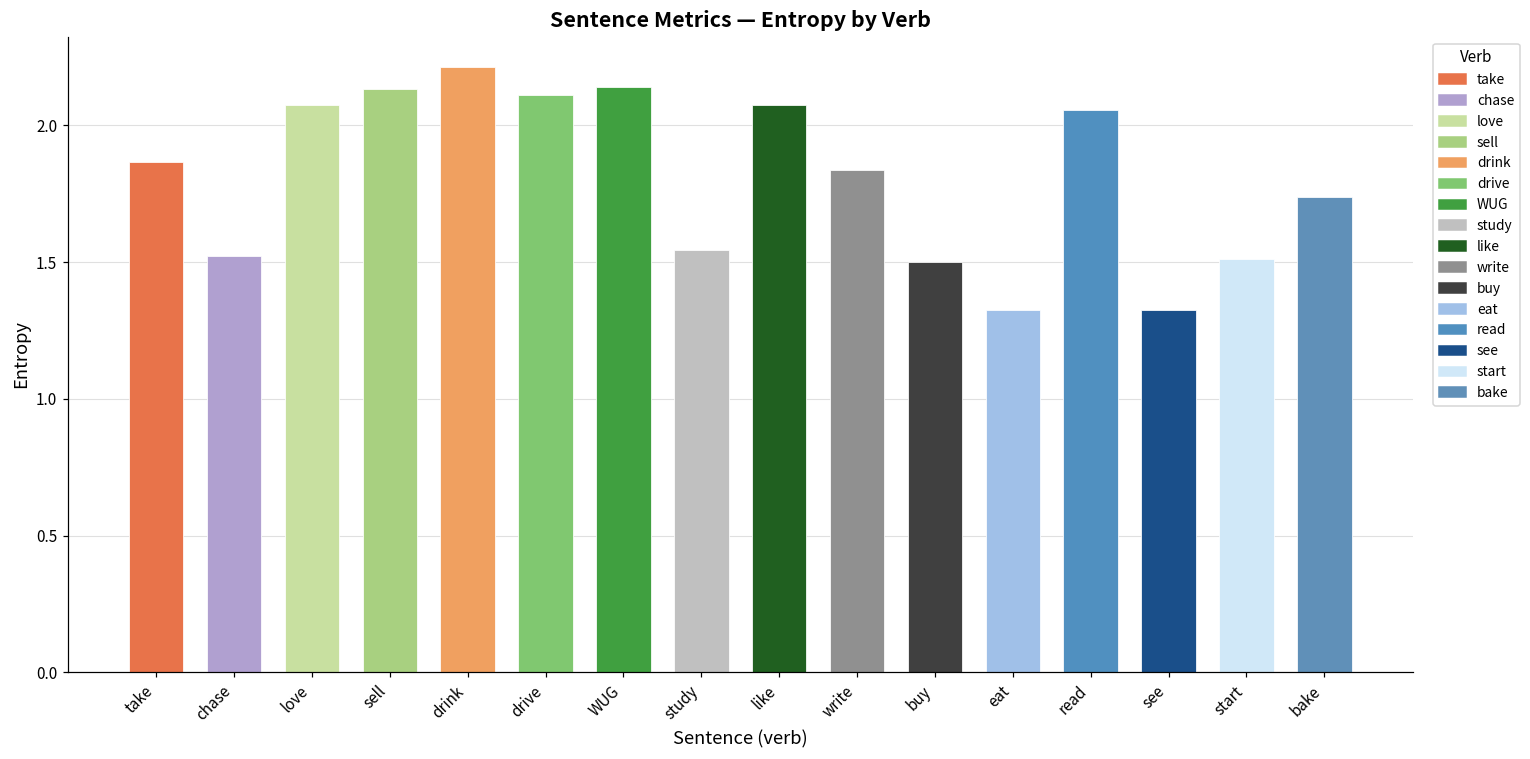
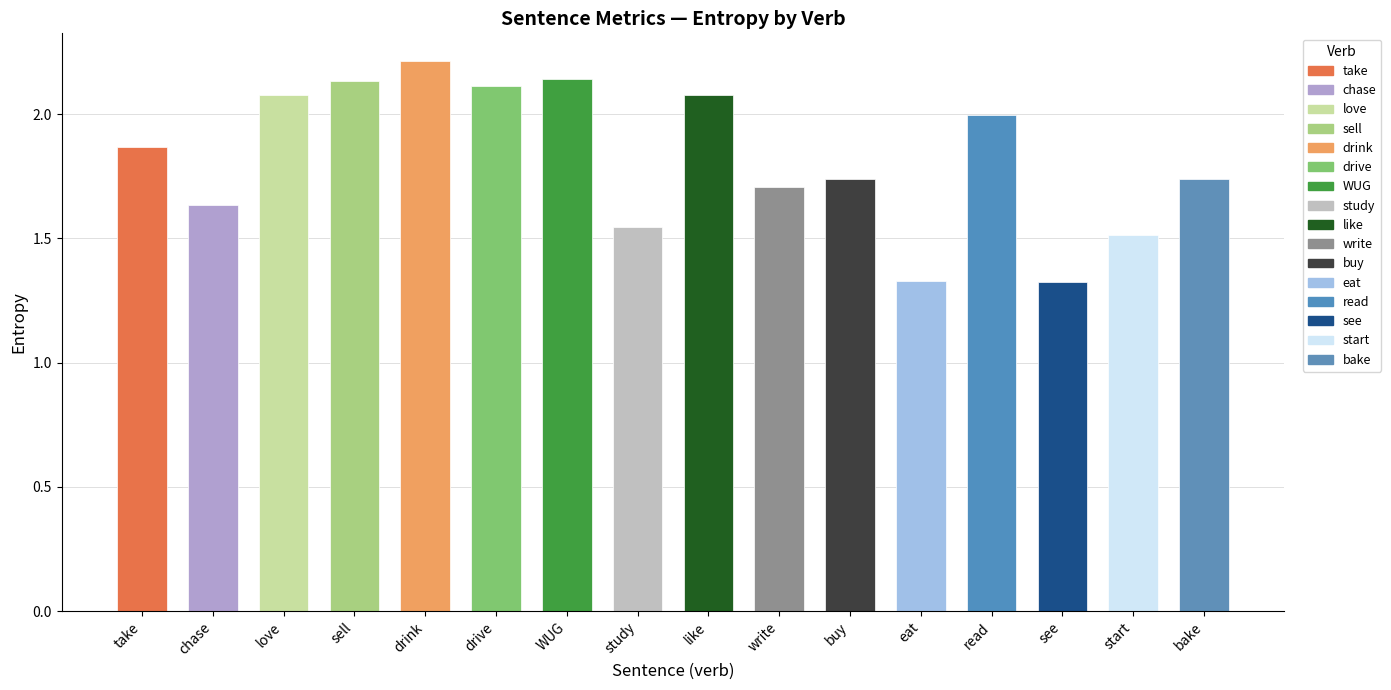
  {
    "take": 1.87,
-   "chase": 1.52,
+   "chase": 1.64,
    "love": 2.08,
    "sell": 2.13,
    "drink": 2.21,
    "drive": 2.11,
    "WUG": 2.14,
    "study": 1.54,
    "like": 2.08,
-   "write": 1.84,
-   "buy": 1.50,
+   "write": 1.71,
+   "buy": 1.74,
    "eat": 1.33,
-   "read": 2.05,
+   "read": 2.00,
    "see": 1.33,
    "start": 1.51,
    "bake": 1.74
  }
